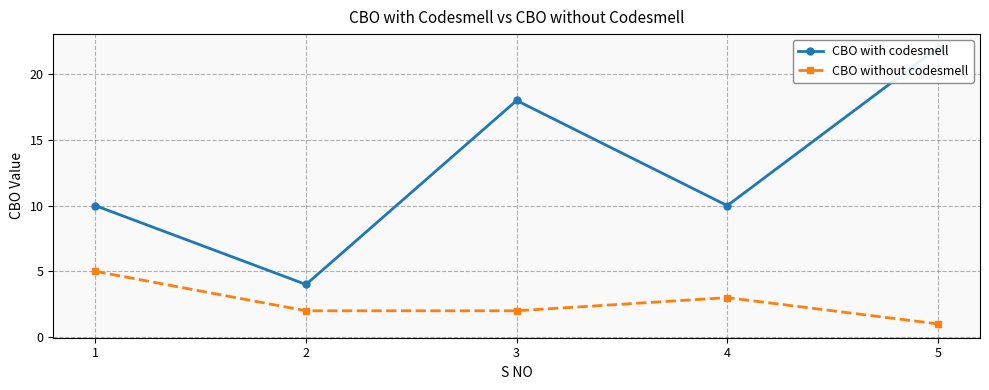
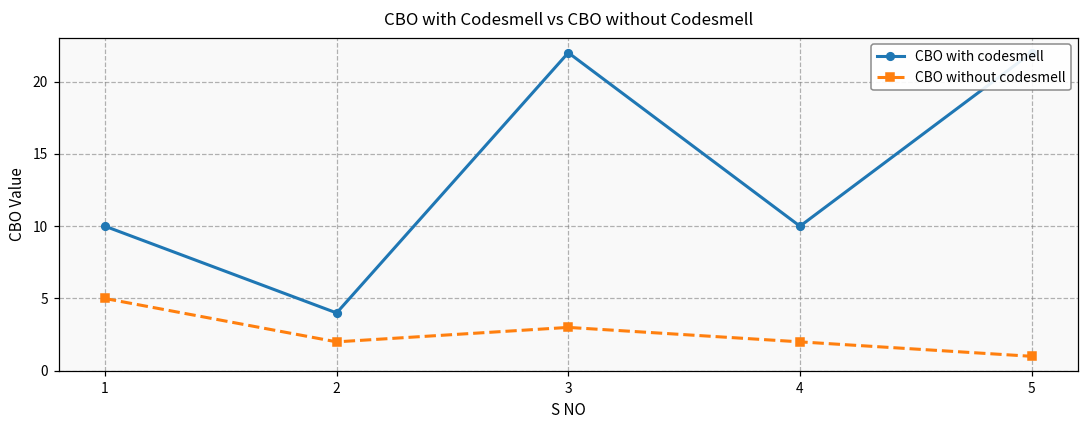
  {
    "CBO with codesmell": {
      "1": 10,
      "2": 4,
-     "3": 18,
+     "3": 22,
      "4": 10
    },
    "CBO without codesmell": {
      "1": 5,
      "2": 2,
-     "3": 2,
-     "4": 3,
+     "3": 3,
+     "4": 2,
      "5": 1
    }
  }
